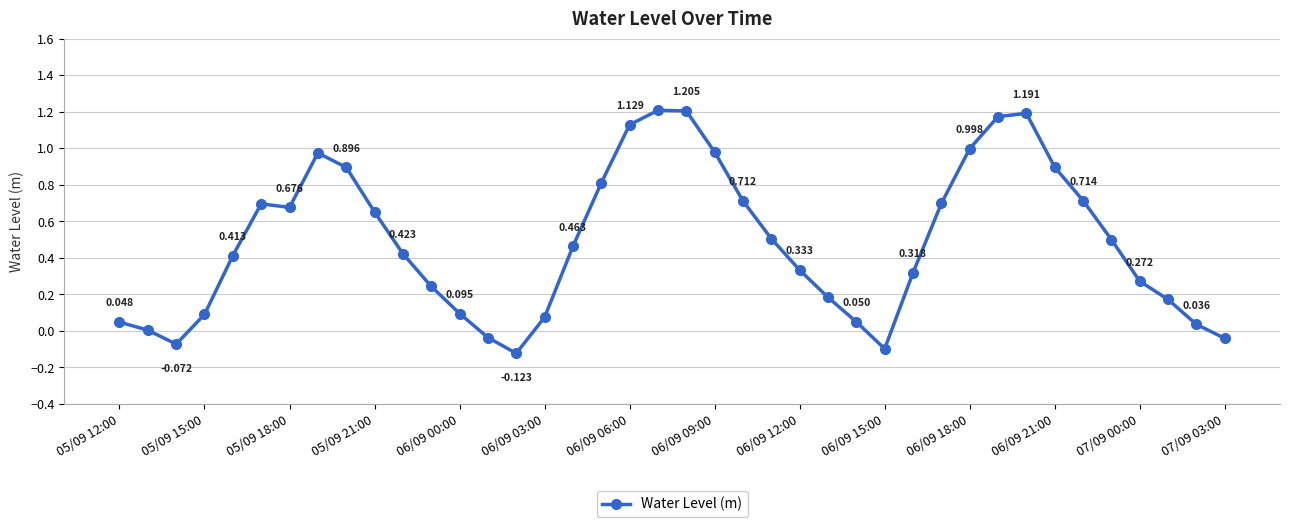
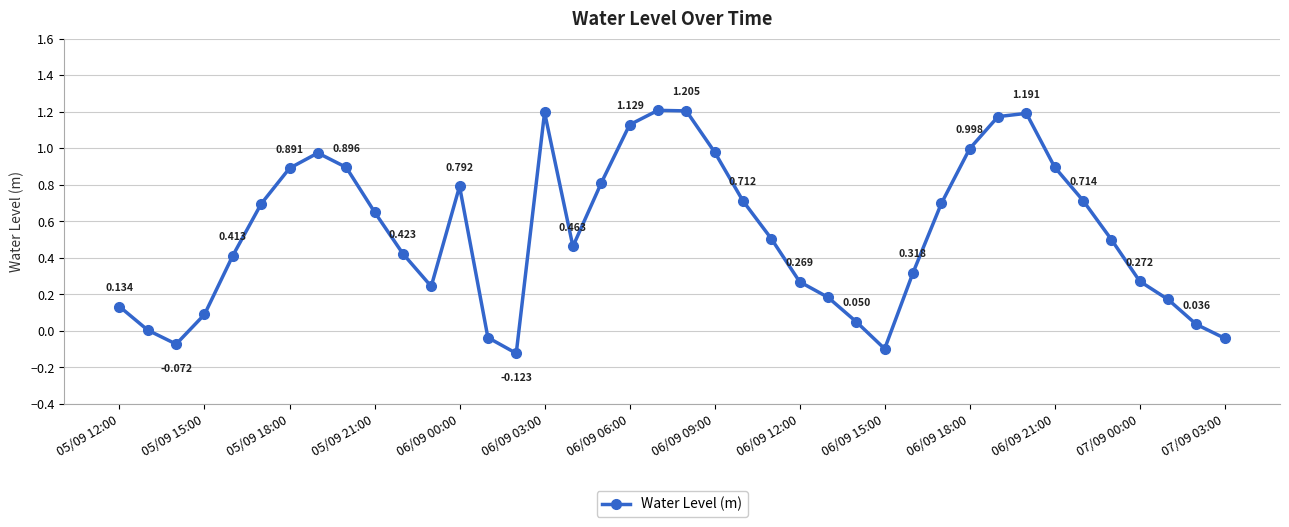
  {
-   "05/09 12:00": 0.048,
-   "05/09 18:00": 0.676,
-   "06/09 00:00": 0.095,
-   "06/09 03:00": 0.07,
+   "05/09 12:00": 0.134,
+   "05/09 18:00": 0.891,
+   "06/09 00:00": 0.792,
+   "06/09 03:00": 1.20,
    "06/09 06:00": 1.129,
-   "06/09 12:00": 0.333,
+   "06/09 12:00": 0.269,
    "06/09 18:00": 0.998,
    "07/09 00:00": 0.272
  }
